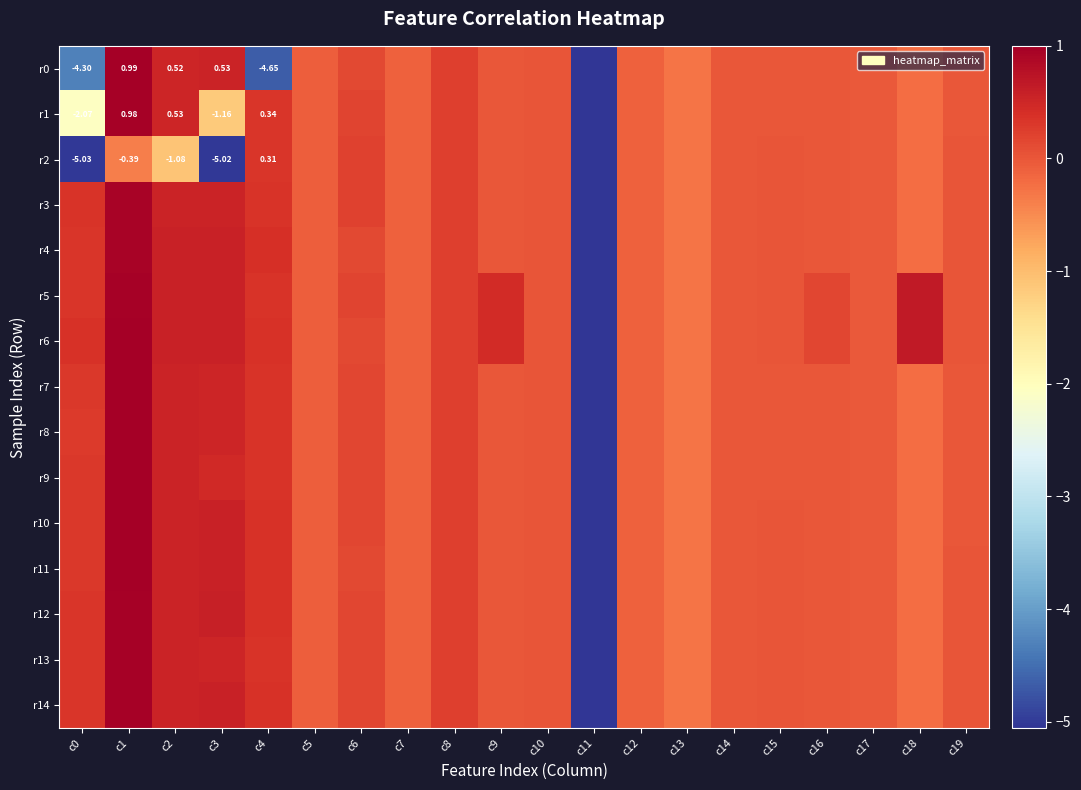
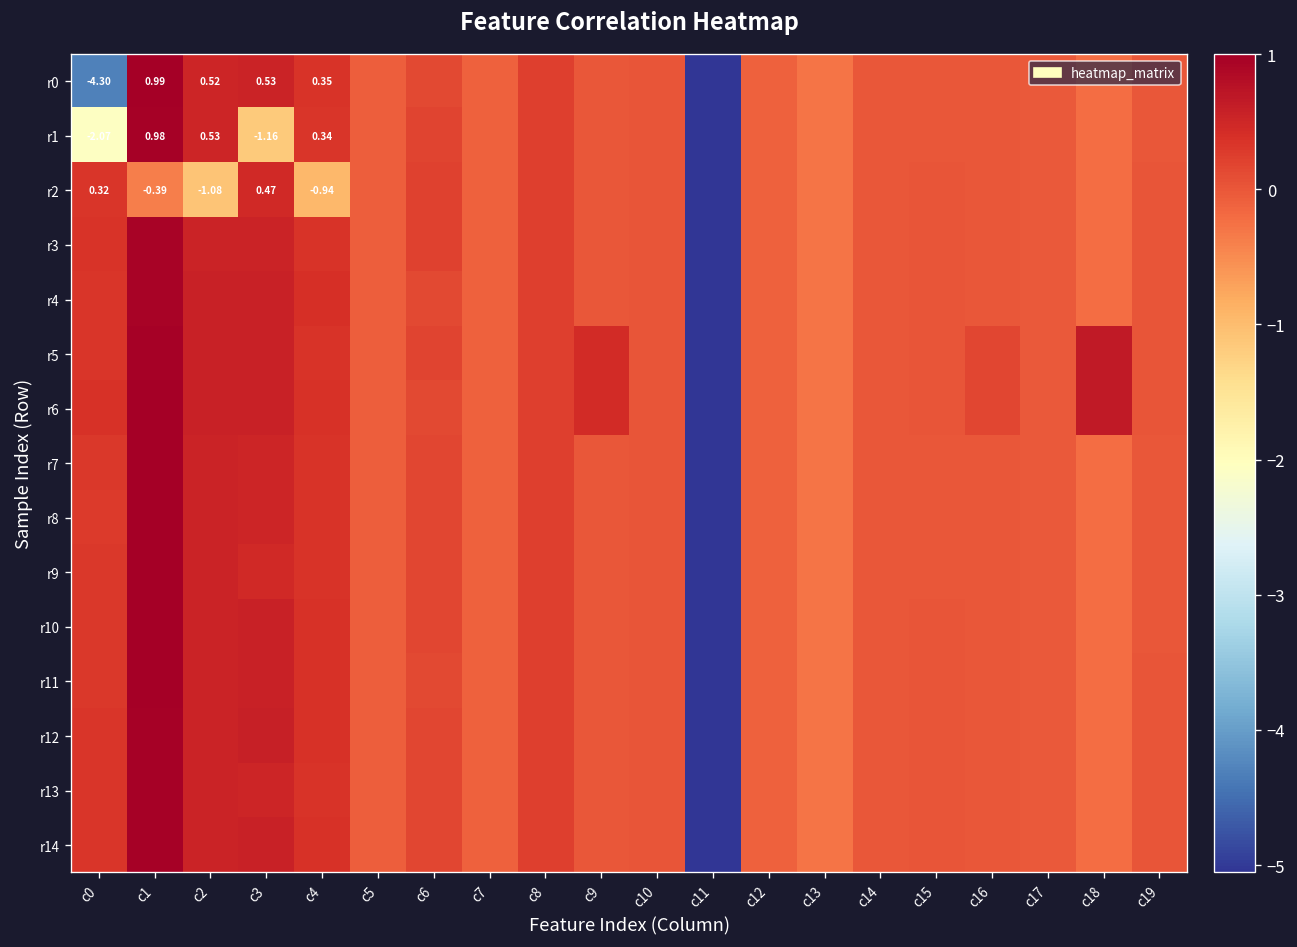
  {
    "r0": {
      "c0": -4.30,
      "c1": 0.99,
      "c2": 0.52,
      "c3": 0.53,
-     "c4": -4.65
+     "c4": 0.35
    },
    "r1": {
      "c0": -2.07,
      "c1": 0.98,
      "c2": 0.53,
      "c3": -1.16,
      "c4": 0.34
    },
    "r2": {
-     "c0": -5.03,
+     "c0": 0.32,
      "c1": -0.39,
      "c2": -1.08,
-     "c3": -5.02,
-     "c4": 0.31
+     "c3": 0.47,
+     "c4": -0.94
    }
  }
